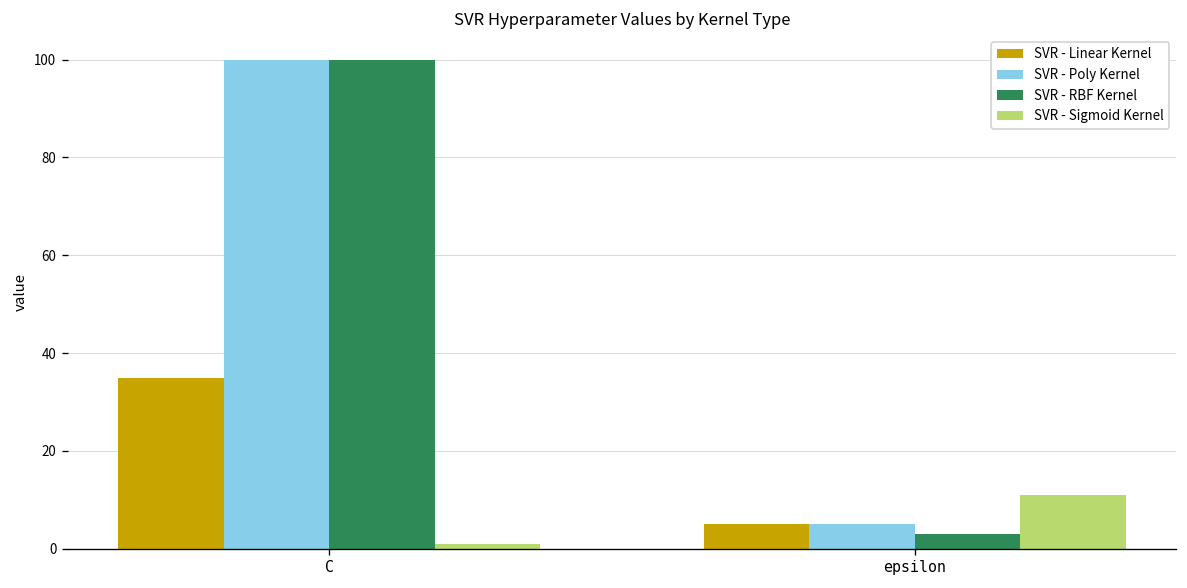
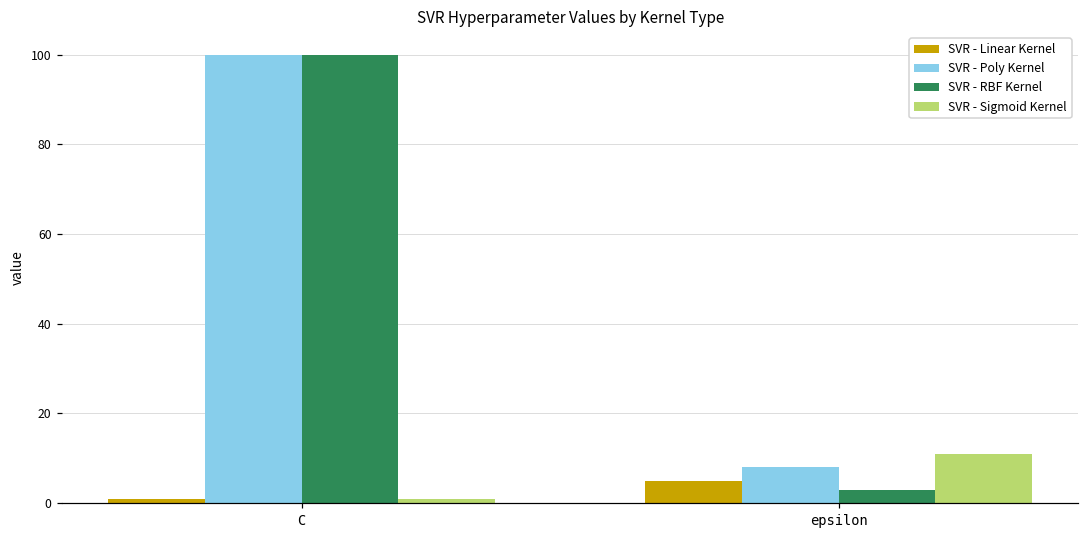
  {
    "SVR - Linear Kernel": {
-     "C": 35,
+     "C": 1,
      "epsilon": 5
    },
    "SVR - Poly Kernel": {
      "C": 100,
-     "epsilon": 5
+     "epsilon": 8
    },
    "SVR - RBF Kernel": {
      "C": 100,
      "epsilon": 3
    },
    "SVR - Sigmoid Kernel": {
      "C": 1,
      "epsilon": 11
    }
  }
